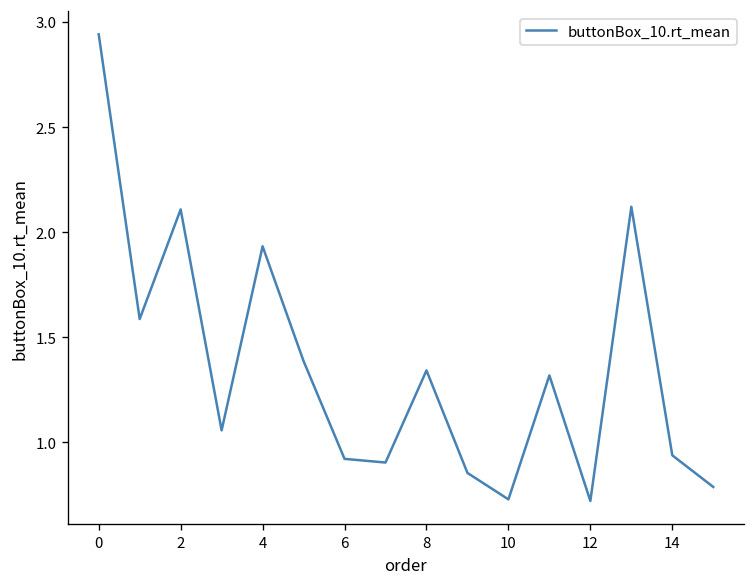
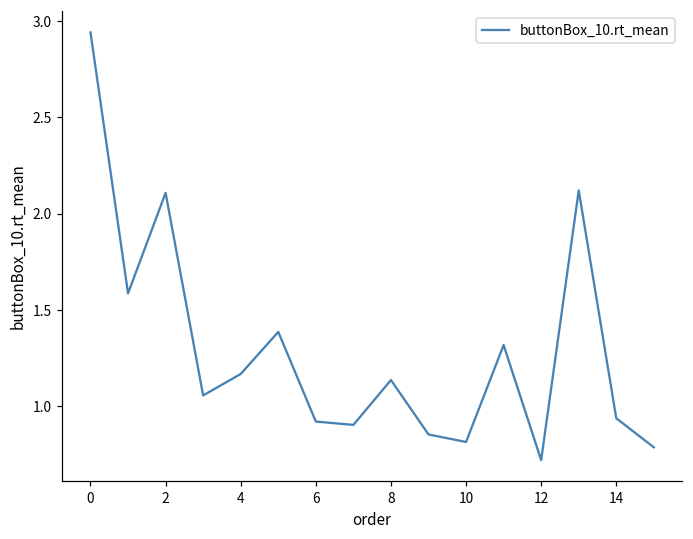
  {
    "0": 2.94,
    "2": 2.11,
-   "4": 1.93,
+   "4": 1.17,
    "6": 0.92,
-   "8": 1.34,
-   "10": 0.73,
+   "8": 1.14,
+   "10": 0.81,
    "12": 0.72,
    "14": 0.94
  }
